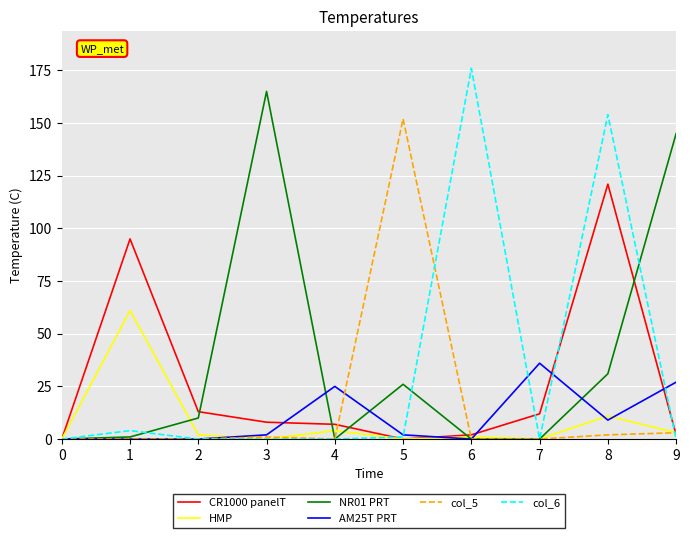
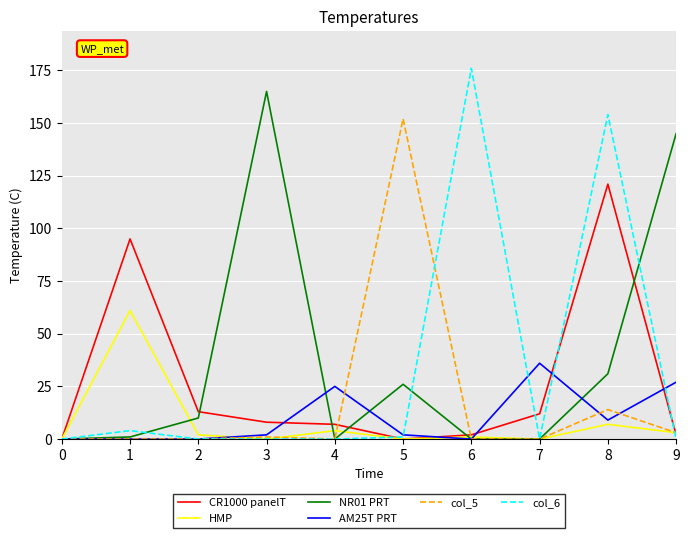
  {
    "CR1000 panelT": {
      "1": 95,
      "2": 13,
      "3": 8,
      "4": 7,
      "7": 12,
      "8": 121
    },
    "HMP": {
      "1": 61,
      "2": 2,
      "4": 4,
-     "8": 11
+     "8": 7
    },
    "NR01 PRT": {
      "2": 10,
      "3": 165,
      "5": 26,
      "8": 31,
      "9": 145
    },
    "AM25T PRT": {
      "4": 25,
      "7": 36,
      "8": 9,
      "9": 27
    },
    "col_5": {
      "5": 152,
-     "8": 2
+     "8": 14
    },
    "col_6": {
      "1": 4,
      "6": 176,
      "8": 154,
      "9": 0
    }
  }
